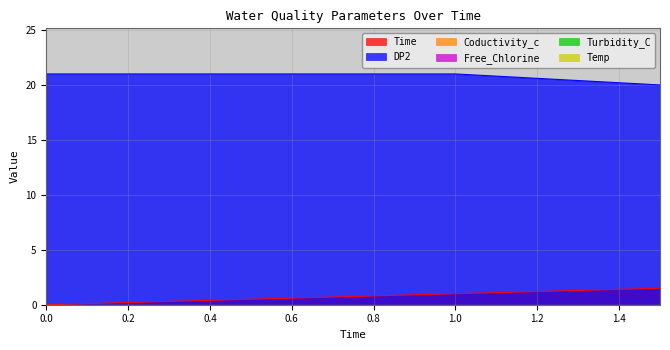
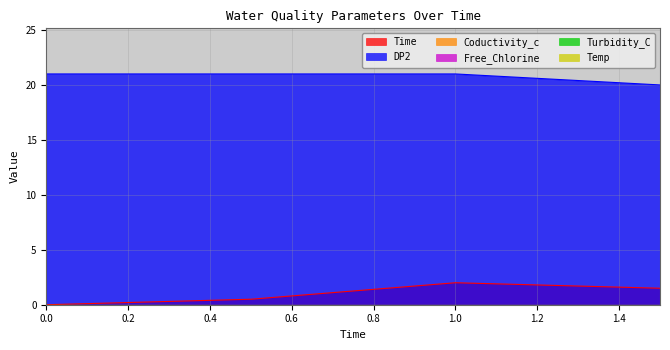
  {
    "Time": {
-     "1.0": 1
+     "1.0": 2
    },
    "DP2": {
      "0.0": 21,
      "1.0": 21
    },
    "Temp": {
      "1.0": 0
    }
  }
